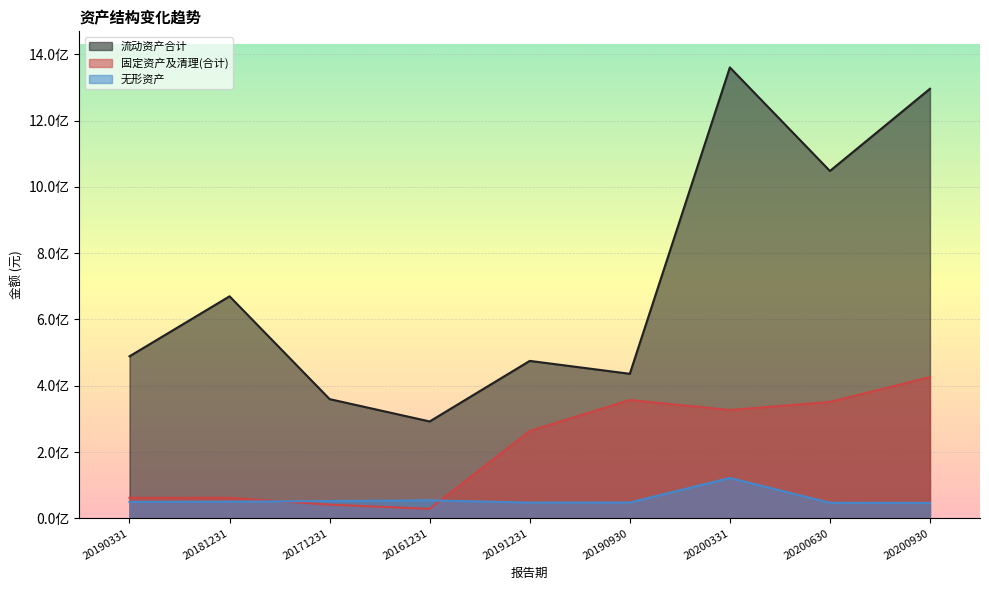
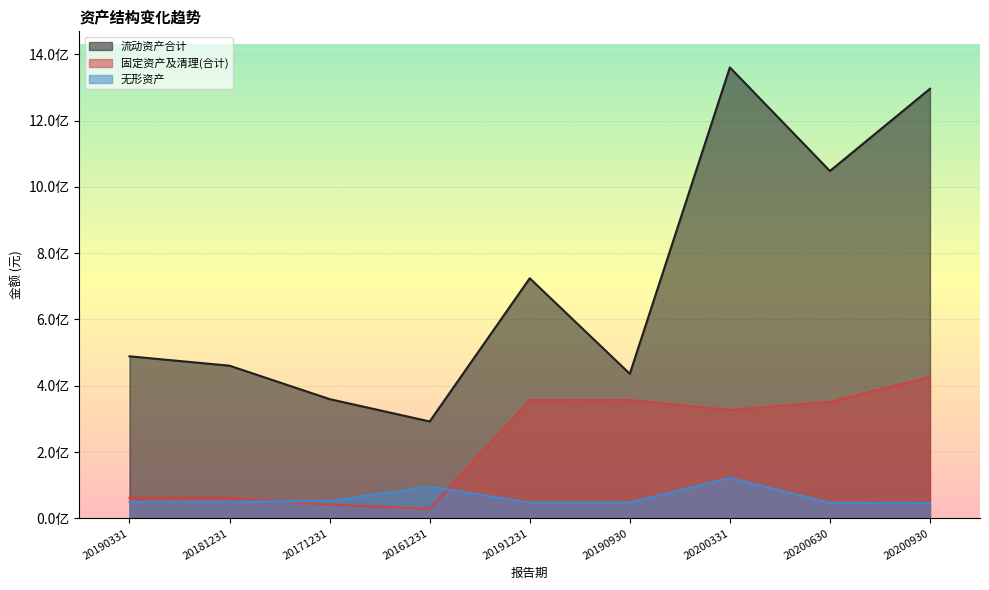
  {
    "流动资产合计": {
      "20190331": "4.9亿",
-     "20181231": "6.7亿",
+     "20181231": "4.6亿",
      "20171231": "3.6亿",
      "20161231": "2.9亿",
-     "20191231": "4.8亿",
+     "20191231": "7.2亿",
      "20190930": "4.4亿",
      "20200331": "13.6亿",
      "20200630": "10.5亿",
      "20200930": "13.0亿"
    },
    "固定资产及清理(合计)": {
      "20190331": "0.6亿",
      "20181231": "0.6亿",
      "20171231": "0.4亿",
      "20161231": "0.3亿",
-     "20191231": "2.6亿",
+     "20191231": "3.6亿",
      "20190930": "3.6亿",
      "20200331": "3.3亿",
      "20200630": "3.5亿",
      "20200930": "4.3亿"
    },
    "无形资产": {
      "20190331": "0.5亿",
      "20181231": "0.5亿",
      "20171231": "0.5亿",
-     "20161231": "0.5亿",
+     "20161231": "1.0亿",
      "20191231": "0.5亿",
      "20190930": "0.5亿",
      "20200331": "1.2亿",
      "20200630": "0.5亿",
      "20200930": "0.5亿"
    }
  }
